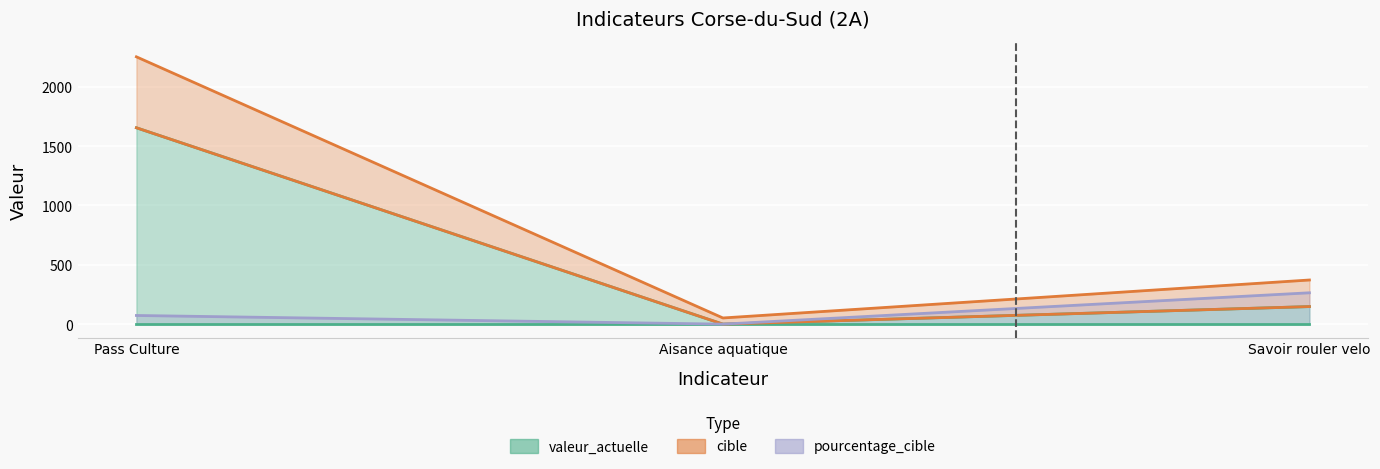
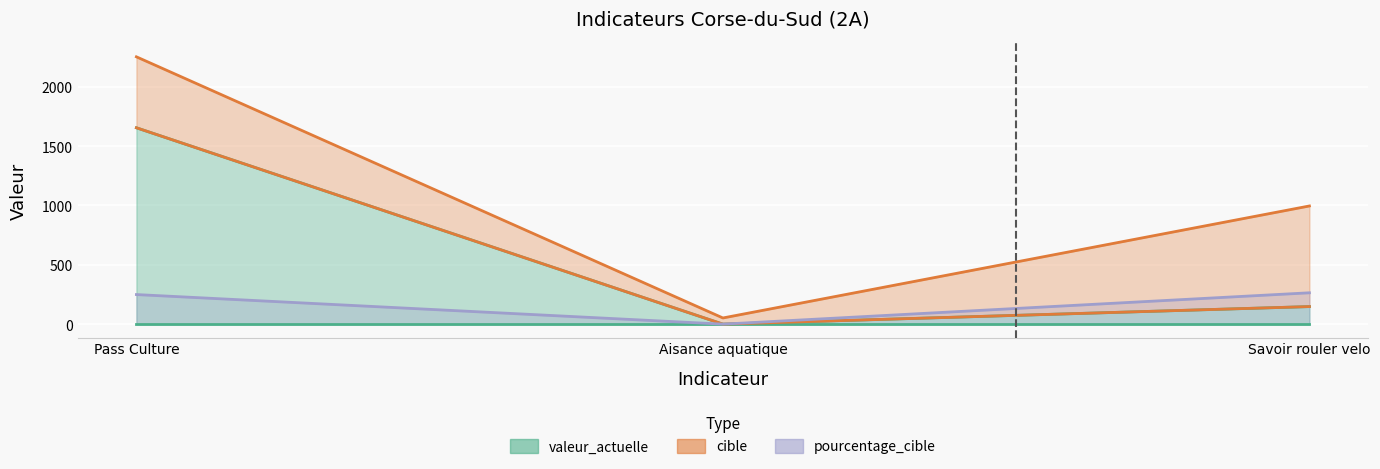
  {
    "pourcentage_cible": {
-     "Pass Culture": 70,
+     "Pass Culture": 250,
      "Savoir rouler velo": 260
    },
    "cible": {
      "Pass Culture": 2250,
      "Aisance aquatique": 50,
-     "Savoir rouler velo": 370
+     "Savoir rouler velo": 1000
    }
  }
